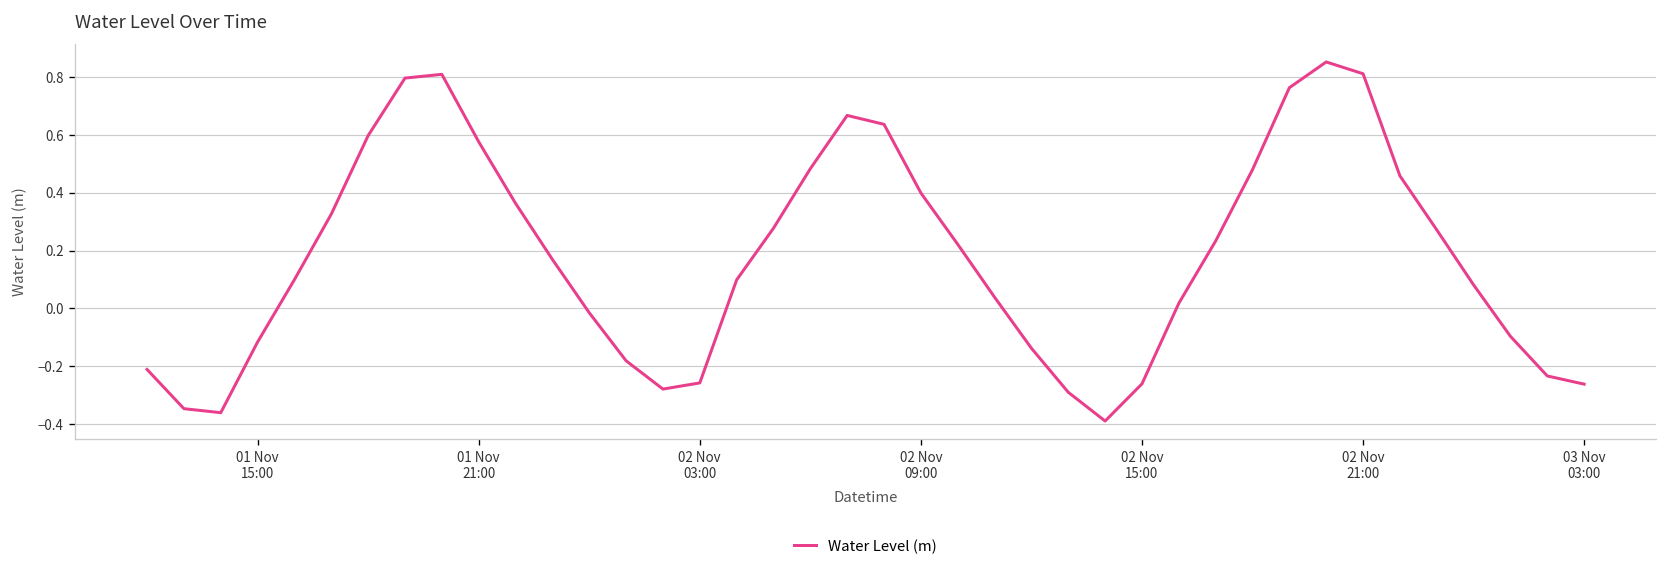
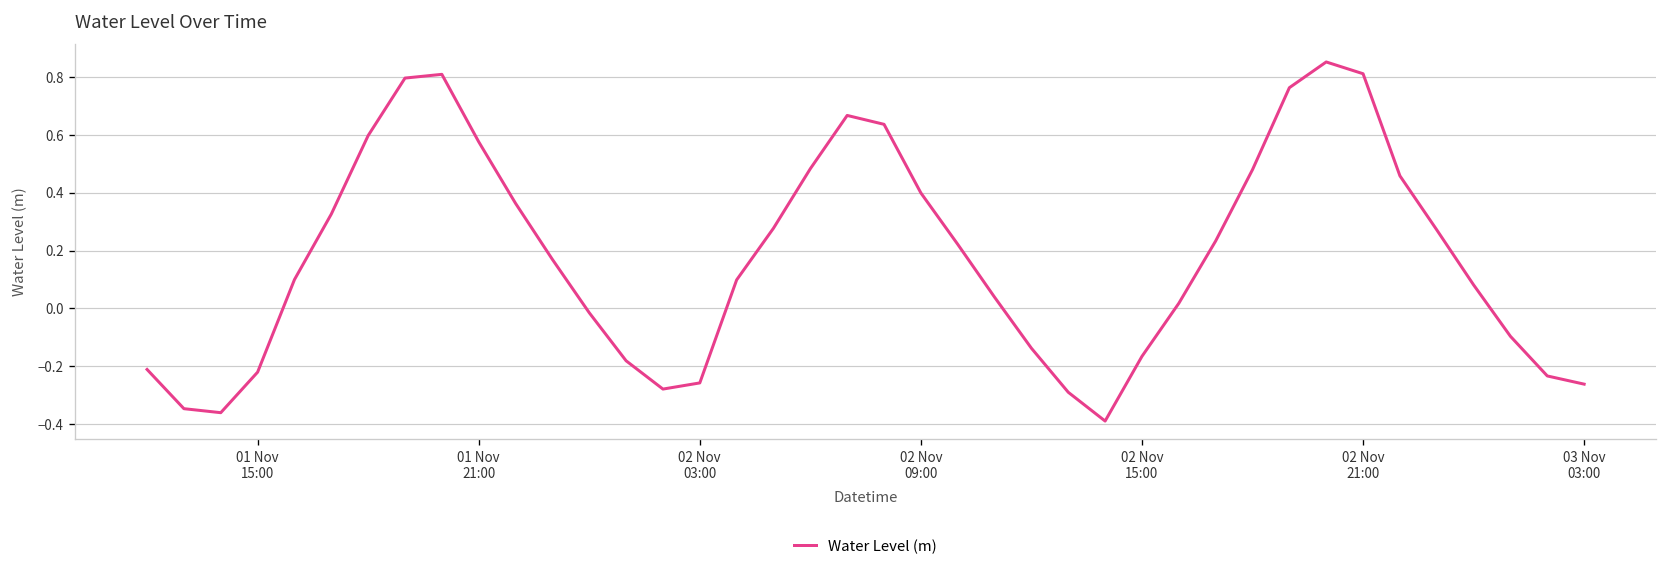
  {
-   "01 Nov 15:00": -0.12,
+   "01 Nov 15:00": -0.22,
    "01 Nov 21:00": 0.58,
    "02 Nov 03:00": -0.26,
    "02 Nov 09:00": 0.40,
-   "02 Nov 15:00": -0.26,
+   "02 Nov 15:00": -0.17,
    "02 Nov 21:00": 0.81,
    "03 Nov 03:00": -0.26
  }
